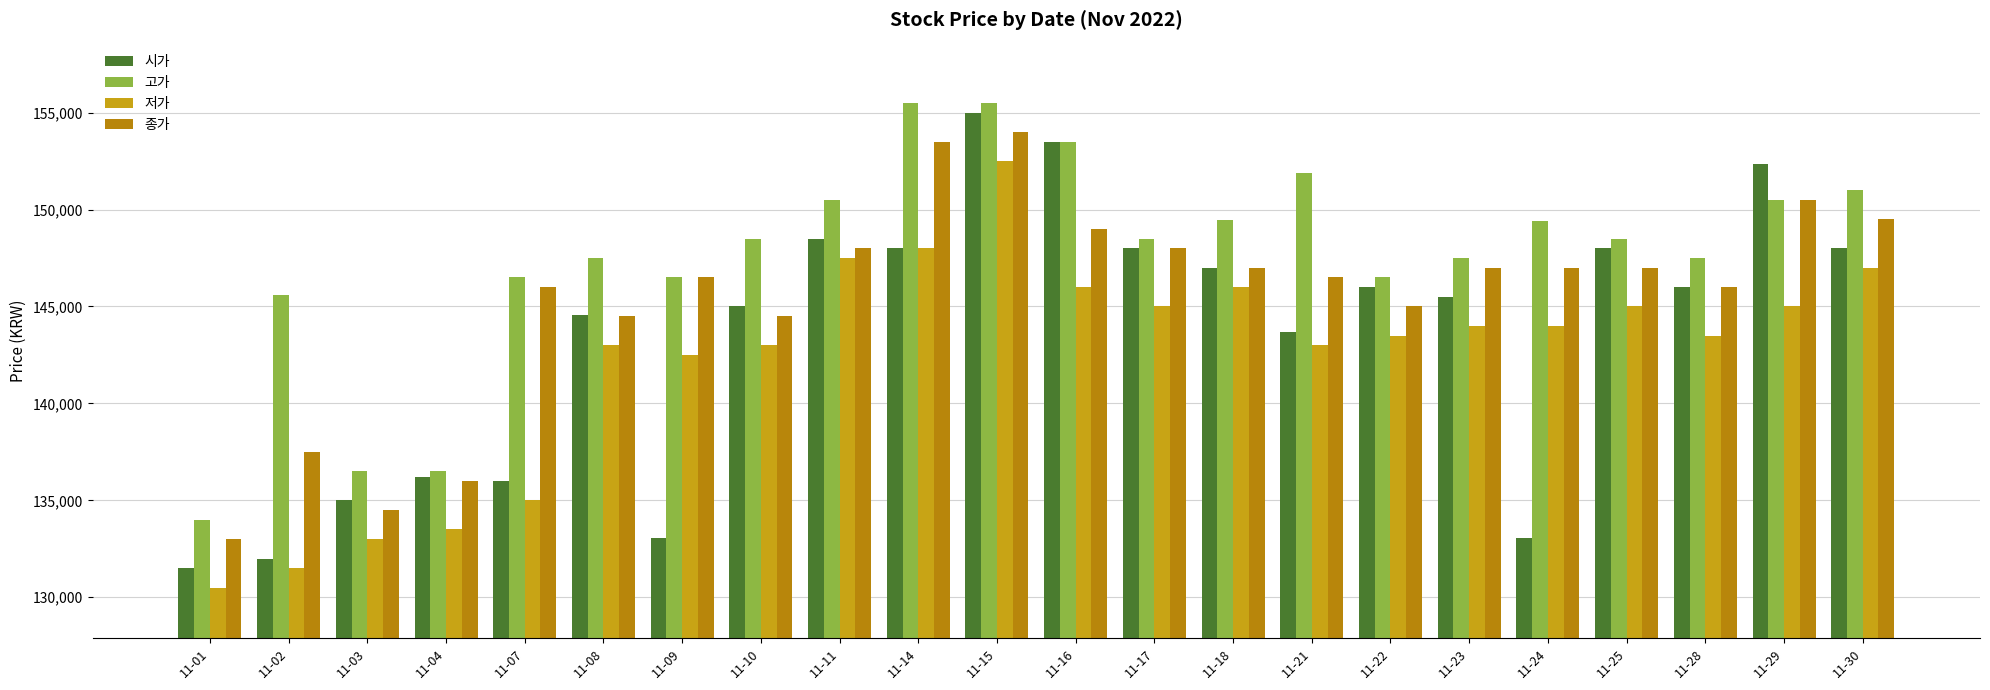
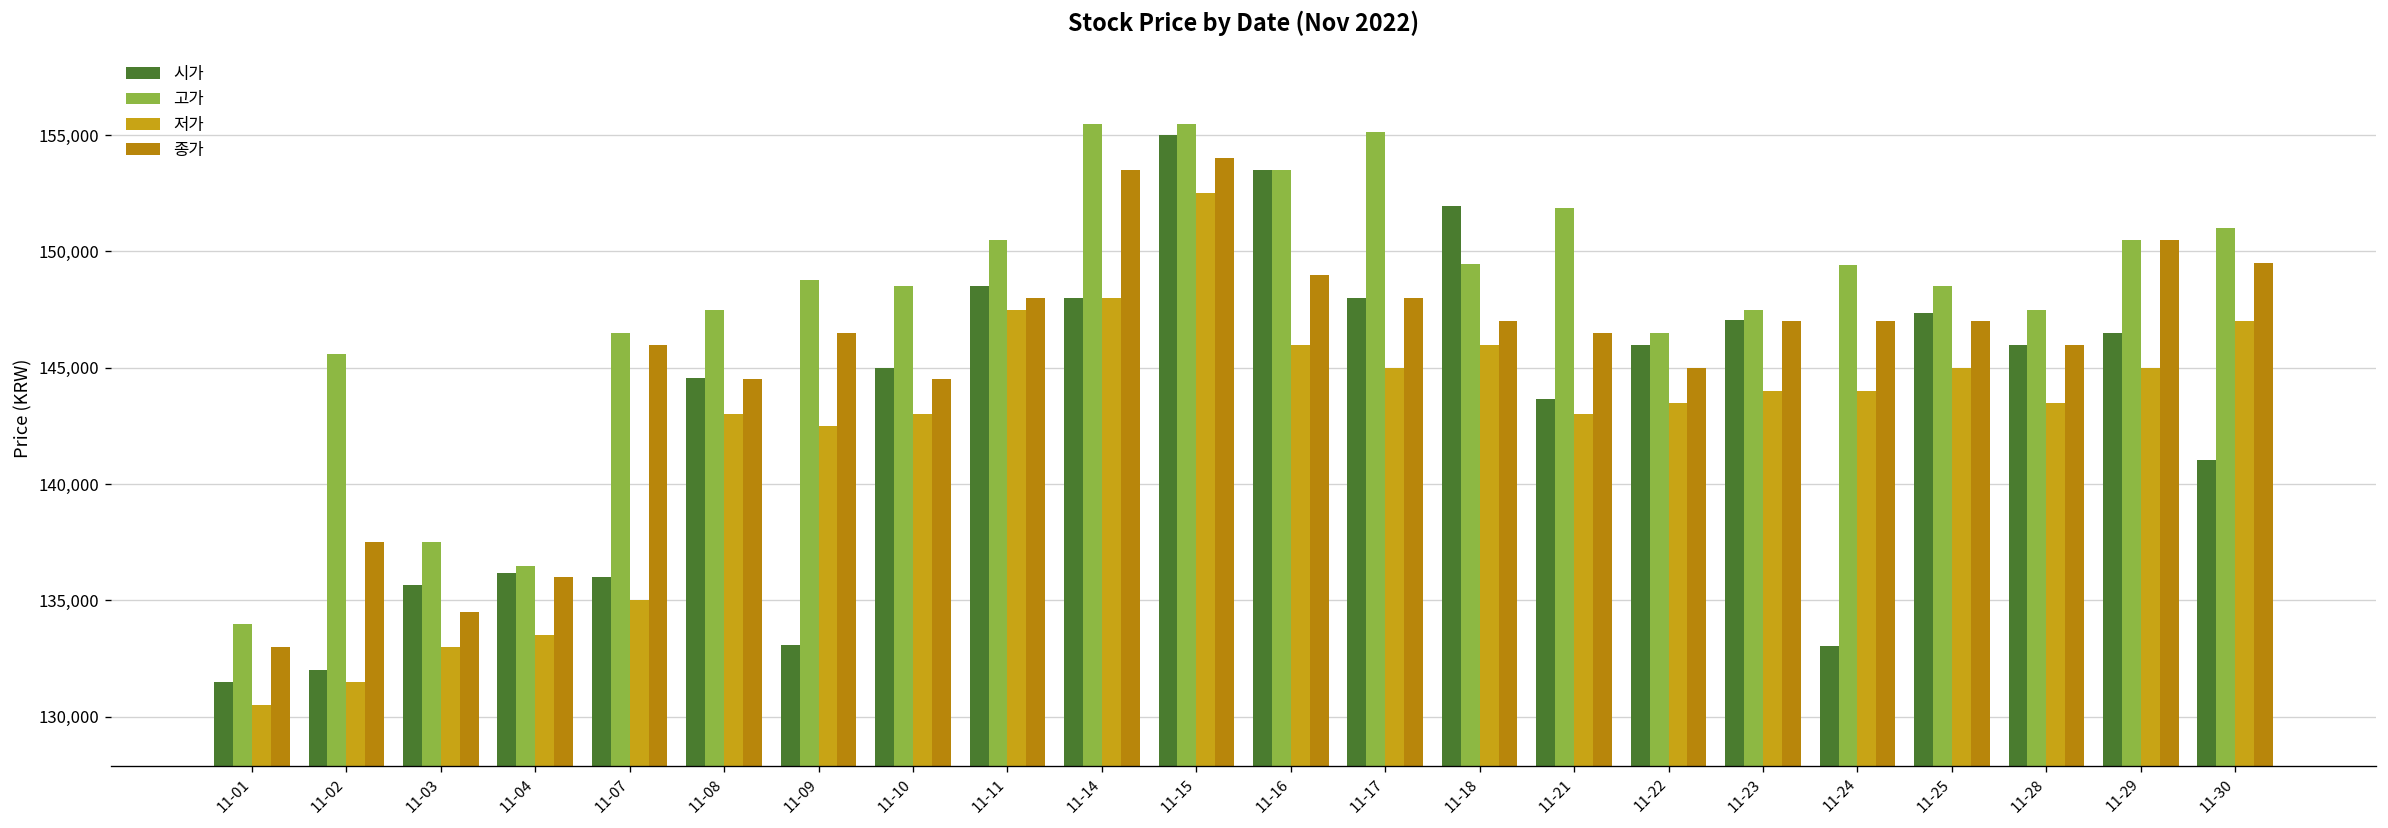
  {
    "시가": {
      "11-01": "131,500",
      "11-02": "132,000",
-     "11-03": "135,000",
+     "11-03": "135,700",
      "11-04": "136,200",
      "11-07": "136,000",
      "11-08": "144,500",
      "11-09": "133,100",
      "11-10": "145,000",
      "11-11": "148,500",
      "11-14": "148,000",
      "11-15": "155,000",
      "11-16": "153,500",
      "11-17": "148,000",
-     "11-18": "147,000",
+     "11-18": "152,000",
      "11-21": "143,700",
      "11-22": "146,000",
-     "11-23": "145,500",
+     "11-23": "147,100",
      "11-24": "133,000",
-     "11-25": "148,000",
+     "11-25": "147,400",
      "11-28": "146,000",
-     "11-29": "152,400",
-     "11-30": "148,000"
+     "11-29": "146,500",
+     "11-30": "141,000"
    },
    "고가": {
      "11-01": "134,000",
      "11-02": "145,600",
-     "11-03": "136,500",
+     "11-03": "137,500",
      "11-04": "136,500",
      "11-07": "146,500",
      "11-08": "147,500",
-     "11-09": "146,500",
+     "11-09": "148,800",
      "11-10": "148,500",
      "11-11": "150,500",
      "11-14": "155,500",
      "11-15": "155,500",
      "11-16": "153,500",
-     "11-17": "148,500",
+     "11-17": "155,100",
      "11-18": "149,500",
      "11-21": "151,900",
      "11-22": "146,500",
      "11-23": "147,500",
      "11-24": "149,400",
      "11-25": "148,500",
      "11-28": "147,500",
      "11-29": "150,500",
      "11-30": "151,000"
    }
  }
